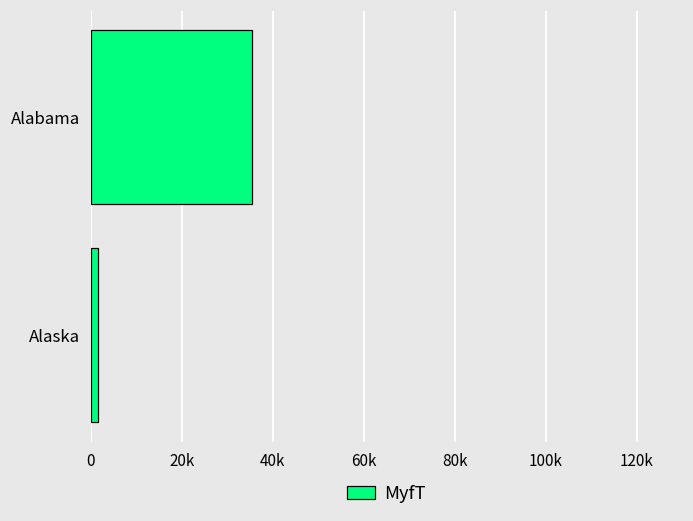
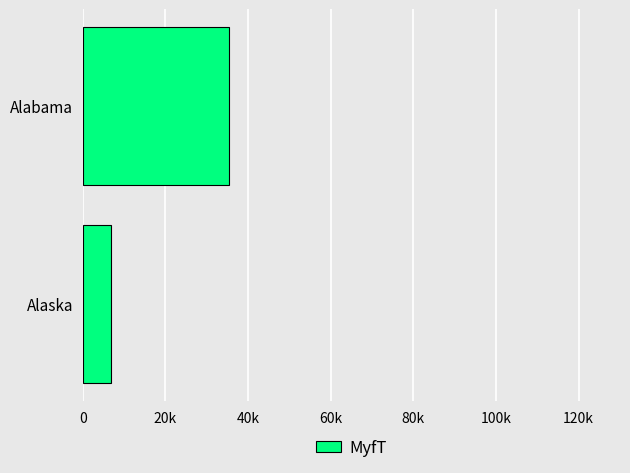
  {
    "Alabama": 35000,
-   "Alaska": 2000
+   "Alaska": 7000
  }
